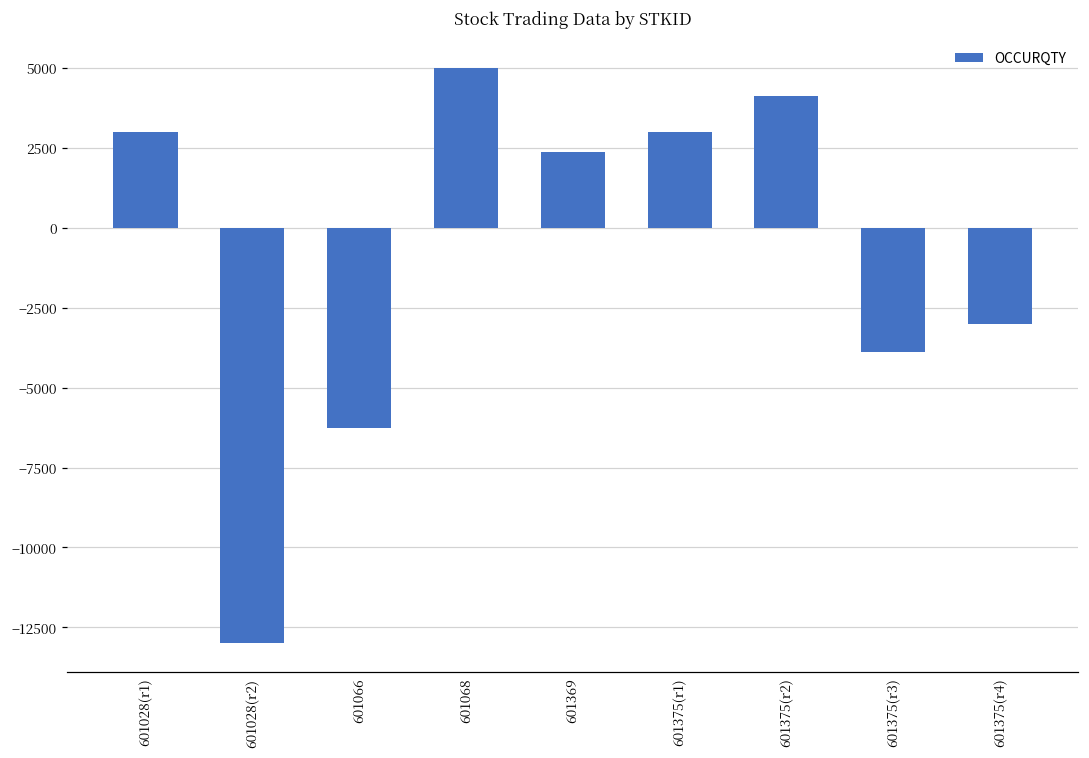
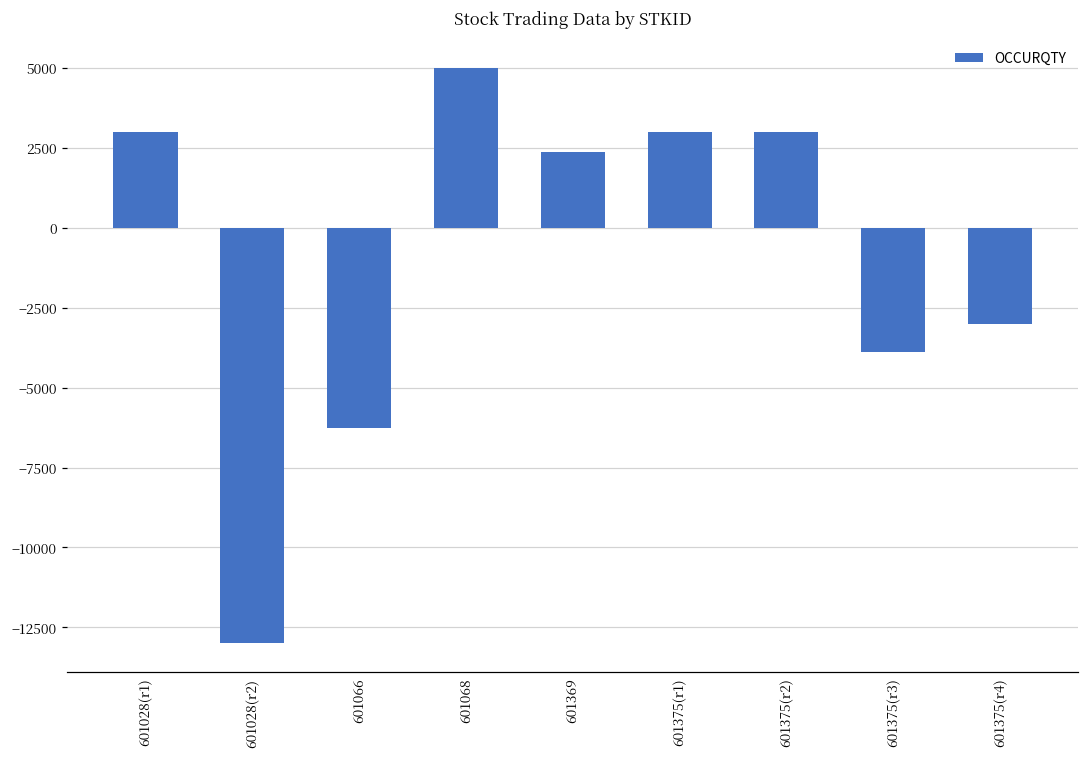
  {
    "601028(r1)": 3000,
    "601028(r2)": -13000,
    "601066": -6300,
    "601068": 5000,
    "601369": 2400,
    "601375(r1)": 3000,
-   "601375(r2)": 4100,
+   "601375(r2)": 3000,
    "601375(r3)": -3900,
    "601375(r4)": -3000
  }
